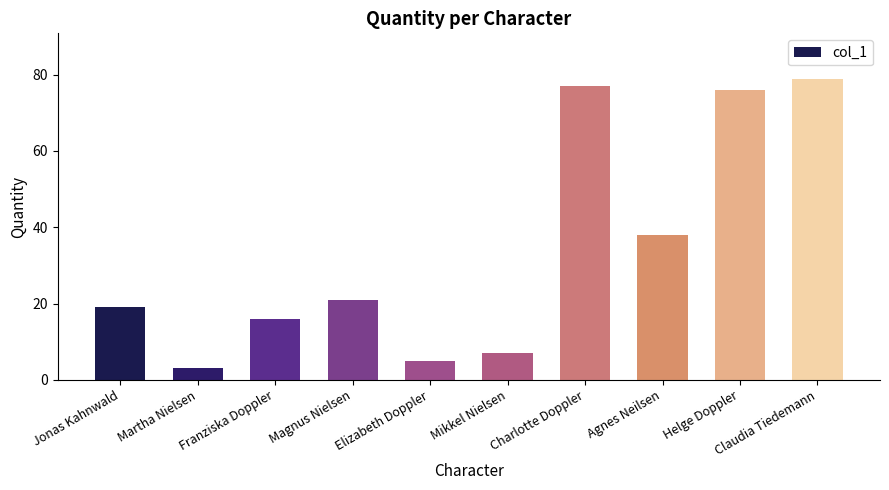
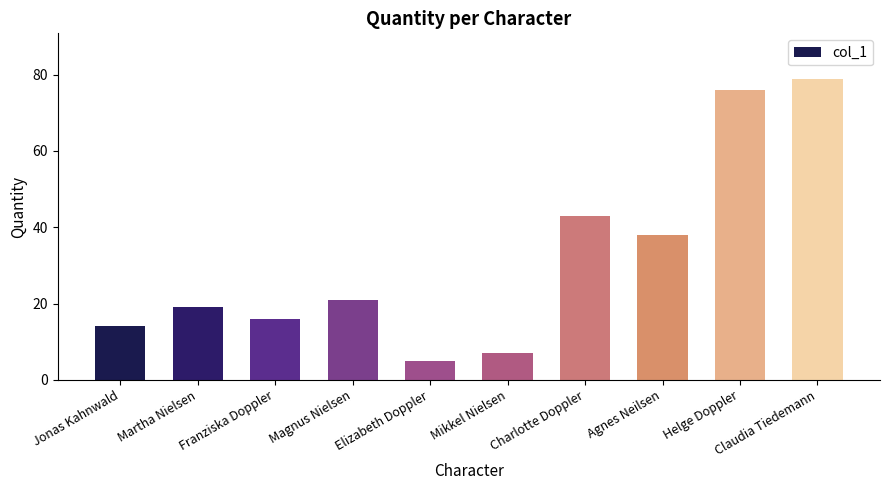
  {
-   "Jonas Kahnwald": 19,
-   "Martha Nielsen": 3,
+   "Jonas Kahnwald": 14,
+   "Martha Nielsen": 19,
    "Franziska Doppler": 16,
    "Magnus Nielsen": 21,
    "Elizabeth Doppler": 5,
    "Mikkel Nielsen": 7,
-   "Charlotte Doppler": 77,
+   "Charlotte Doppler": 43,
    "Agnes Neilsen": 38,
    "Helge Doppler": 76,
    "Claudia Tiedemann": 79
  }
